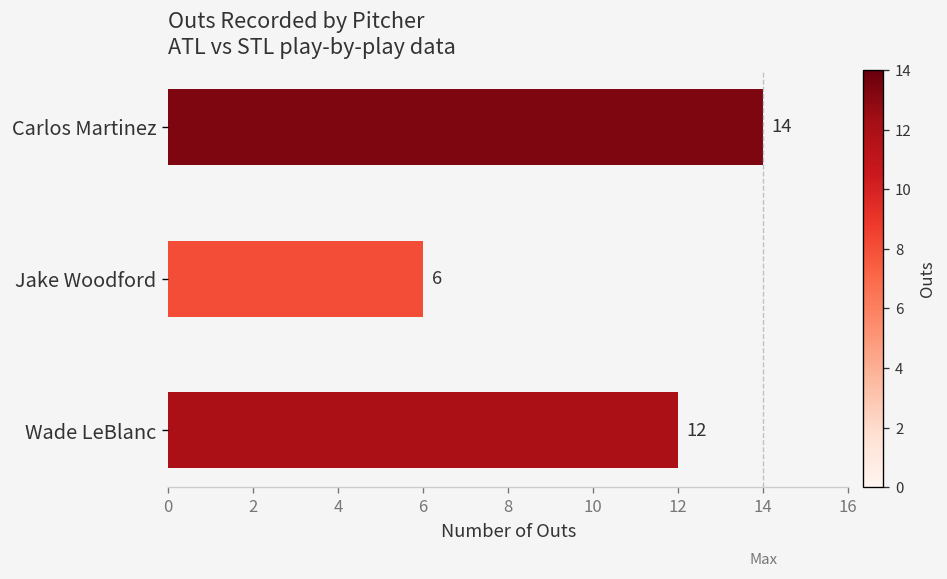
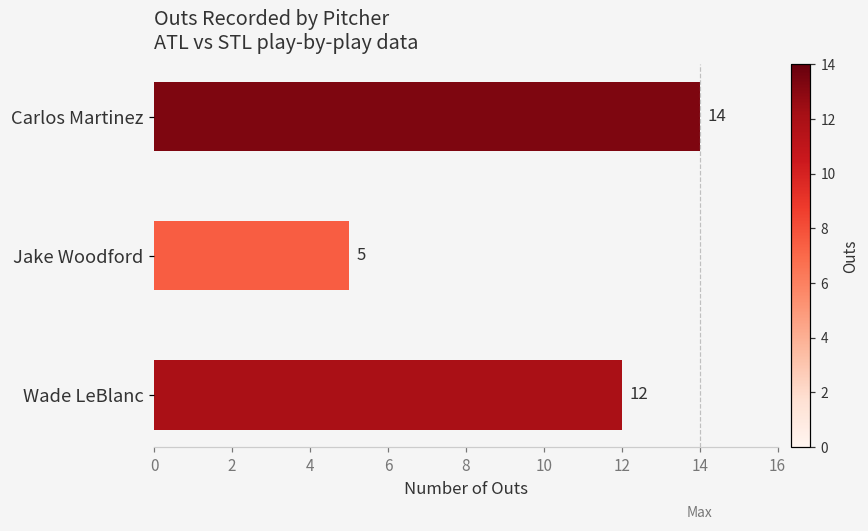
  {
    "Carlos Martinez": 14,
-   "Jake Woodford": 6,
+   "Jake Woodford": 5,
    "Wade LeBlanc": 12
  }
